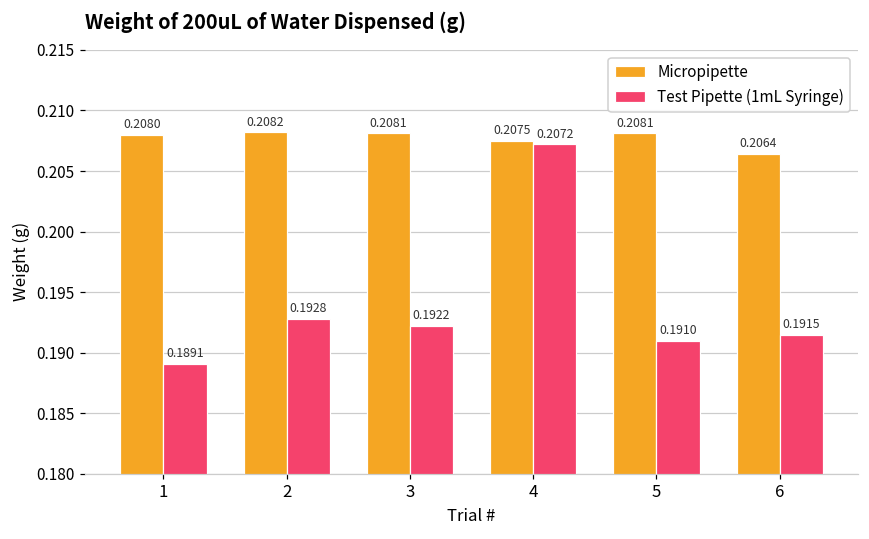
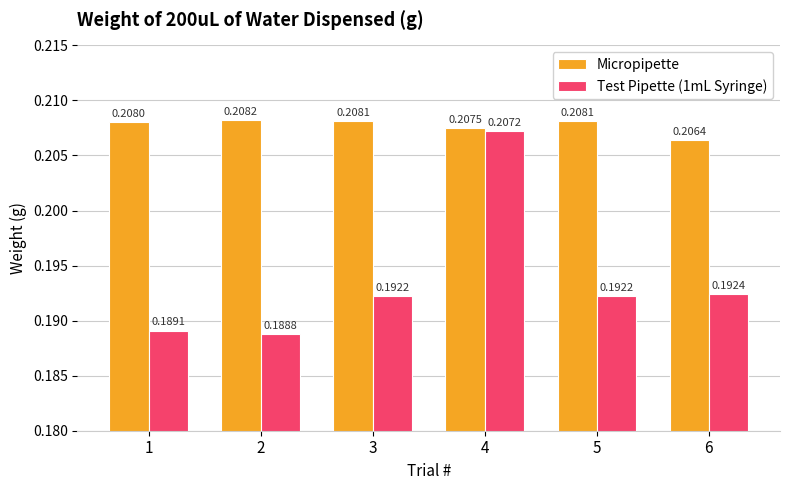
  {
    "Micropipette": {
      "1": 0.2080,
      "2": 0.2082,
      "3": 0.2081,
      "4": 0.2075,
      "5": 0.2081,
      "6": 0.2064
    },
    "Test Pipette (1mL Syringe)": {
      "1": 0.1891,
-     "2": 0.1928,
+     "2": 0.1888,
      "3": 0.1922,
      "4": 0.2072,
-     "5": 0.1910,
-     "6": 0.1915
+     "5": 0.1922,
+     "6": 0.1924
    }
  }
